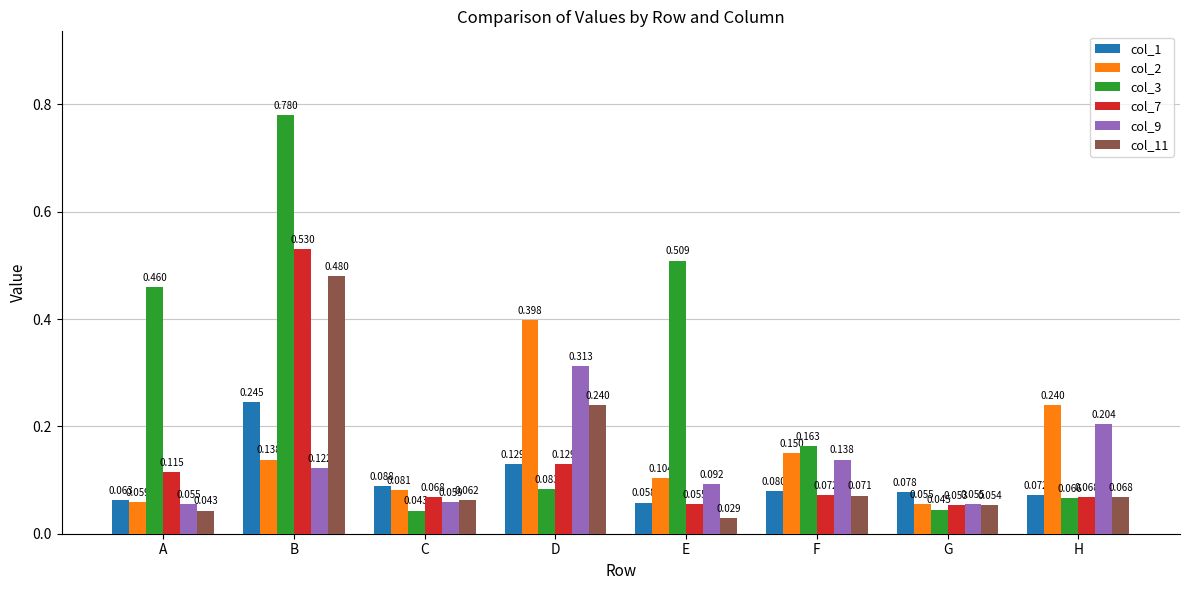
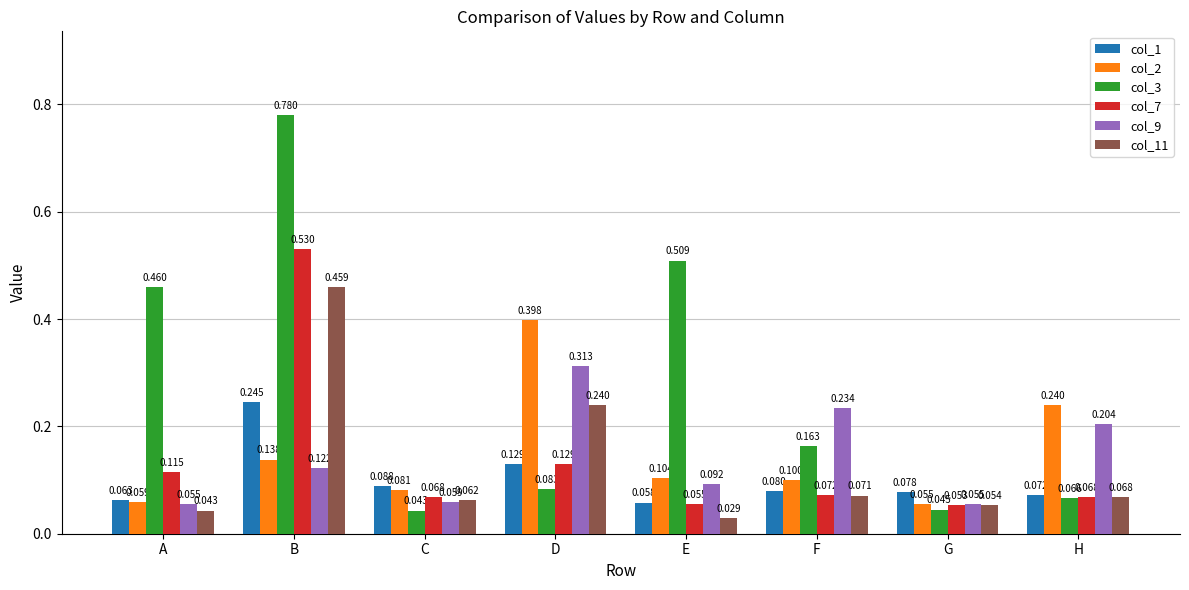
  {
    "col_1": {
      "B": 0.245,
      "D": 0.129,
      "E": 0.058,
      "F": 0.080,
      "G": 0.078,
      "H": 0.072
    },
    "col_2": {
      "B": 0.138,
      "D": 0.398,
      "E": 0.104,
-     "F": 0.150,
+     "F": 0.100,
      "G": 0.055,
      "H": 0.240
    },
    "col_3": {
      "A": 0.460,
      "B": 0.780,
      "C": 0.043,
      "D": 0.083,
      "E": 0.509,
      "F": 0.163
    },
    "col_7": {
      "A": 0.115,
      "B": 0.530,
      "D": 0.129,
      "E": 0.055,
      "F": 0.072
    },
    "col_9": {
      "A": 0.055,
      "B": 0.122,
      "D": 0.313,
      "E": 0.092,
-     "F": 0.138,
+     "F": 0.234,
      "H": 0.204
    },
    "col_11": {
      "A": 0.043,
-     "B": 0.480,
+     "B": 0.459,
      "D": 0.240,
      "E": 0.029,
      "F": 0.071,
      "H": 0.068
    }
  }
